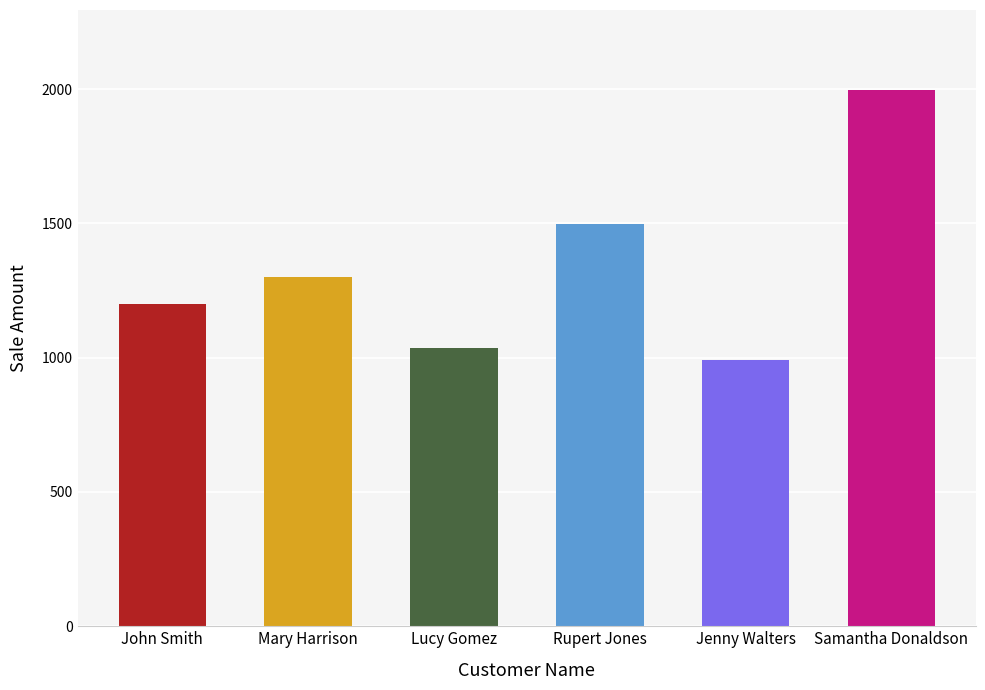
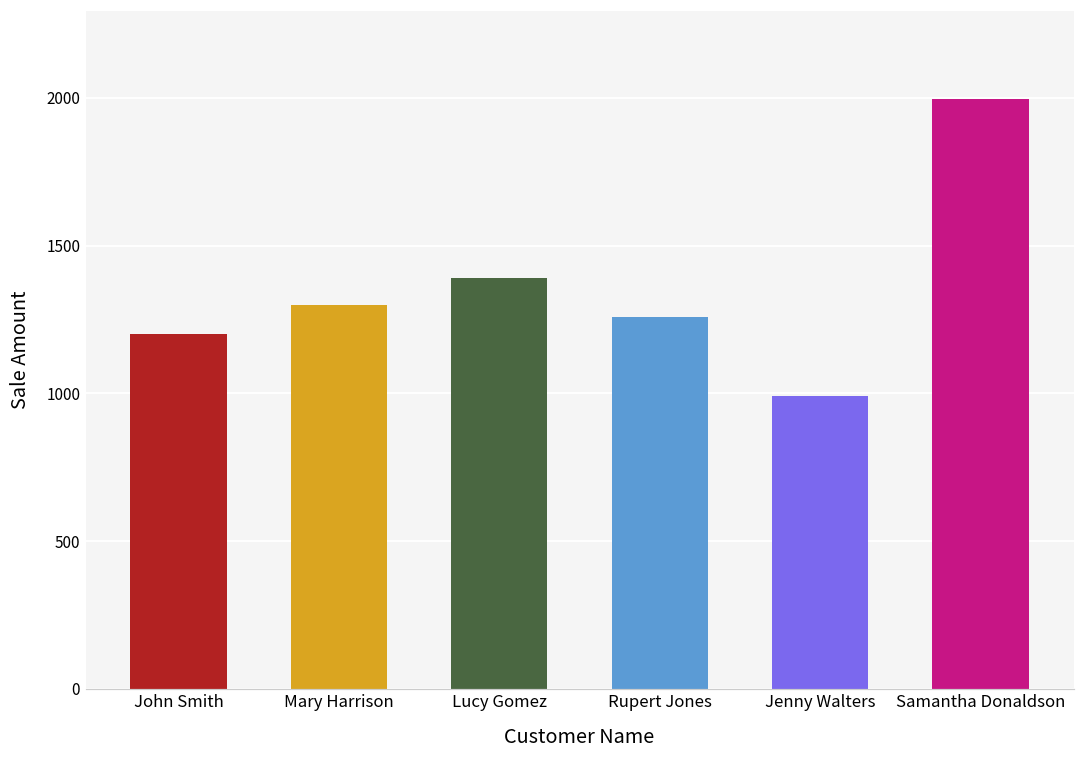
  {
    "John Smith": 1200,
    "Mary Harrison": 1300,
-   "Lucy Gomez": 1040,
-   "Rupert Jones": 1500,
+   "Lucy Gomez": 1390,
+   "Rupert Jones": 1260,
    "Jenny Walters": 990,
    "Samantha Donaldson": 2000
  }
